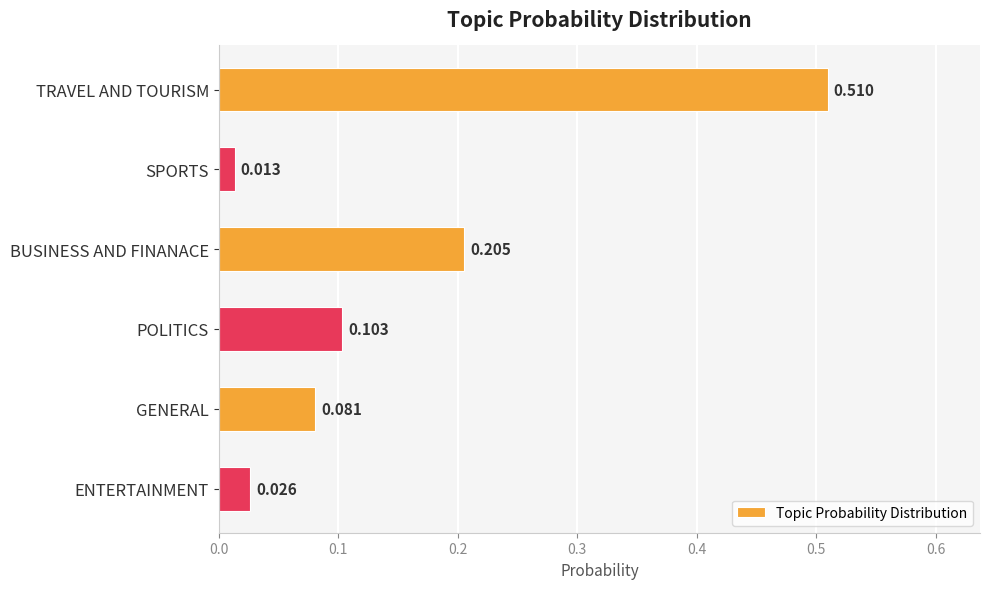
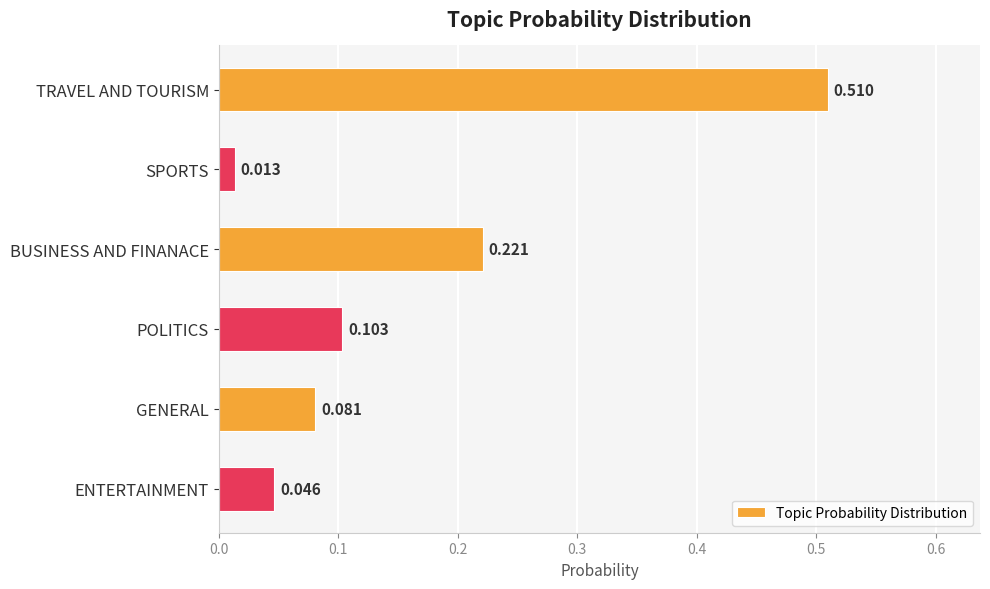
  {
    "TRAVEL AND TOURISM": 0.510,
    "SPORTS": 0.013,
-   "BUSINESS AND FINANACE": 0.205,
+   "BUSINESS AND FINANACE": 0.221,
    "POLITICS": 0.103,
    "GENERAL": 0.081,
-   "ENTERTAINMENT": 0.026
+   "ENTERTAINMENT": 0.046
  }
